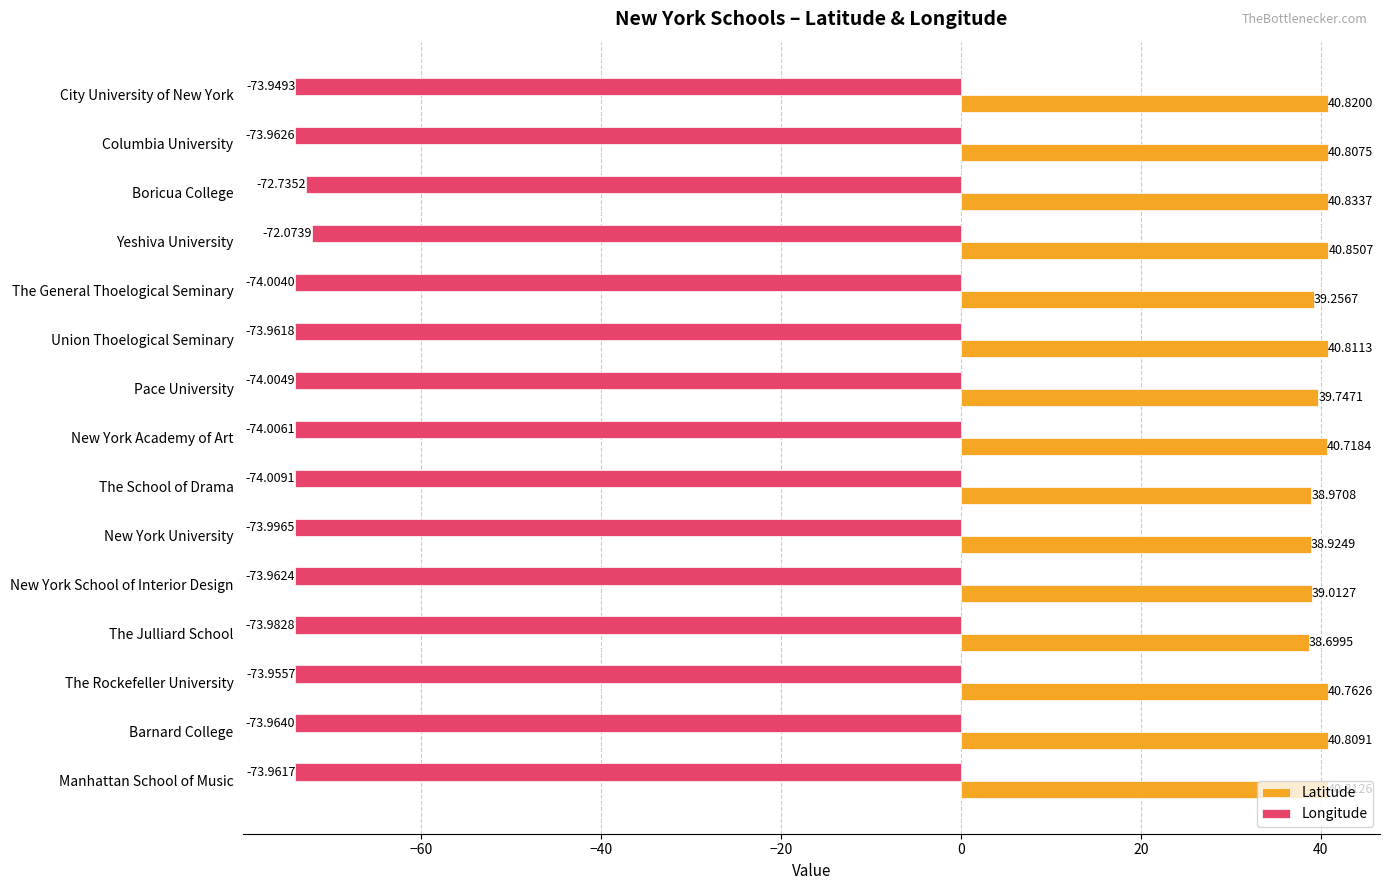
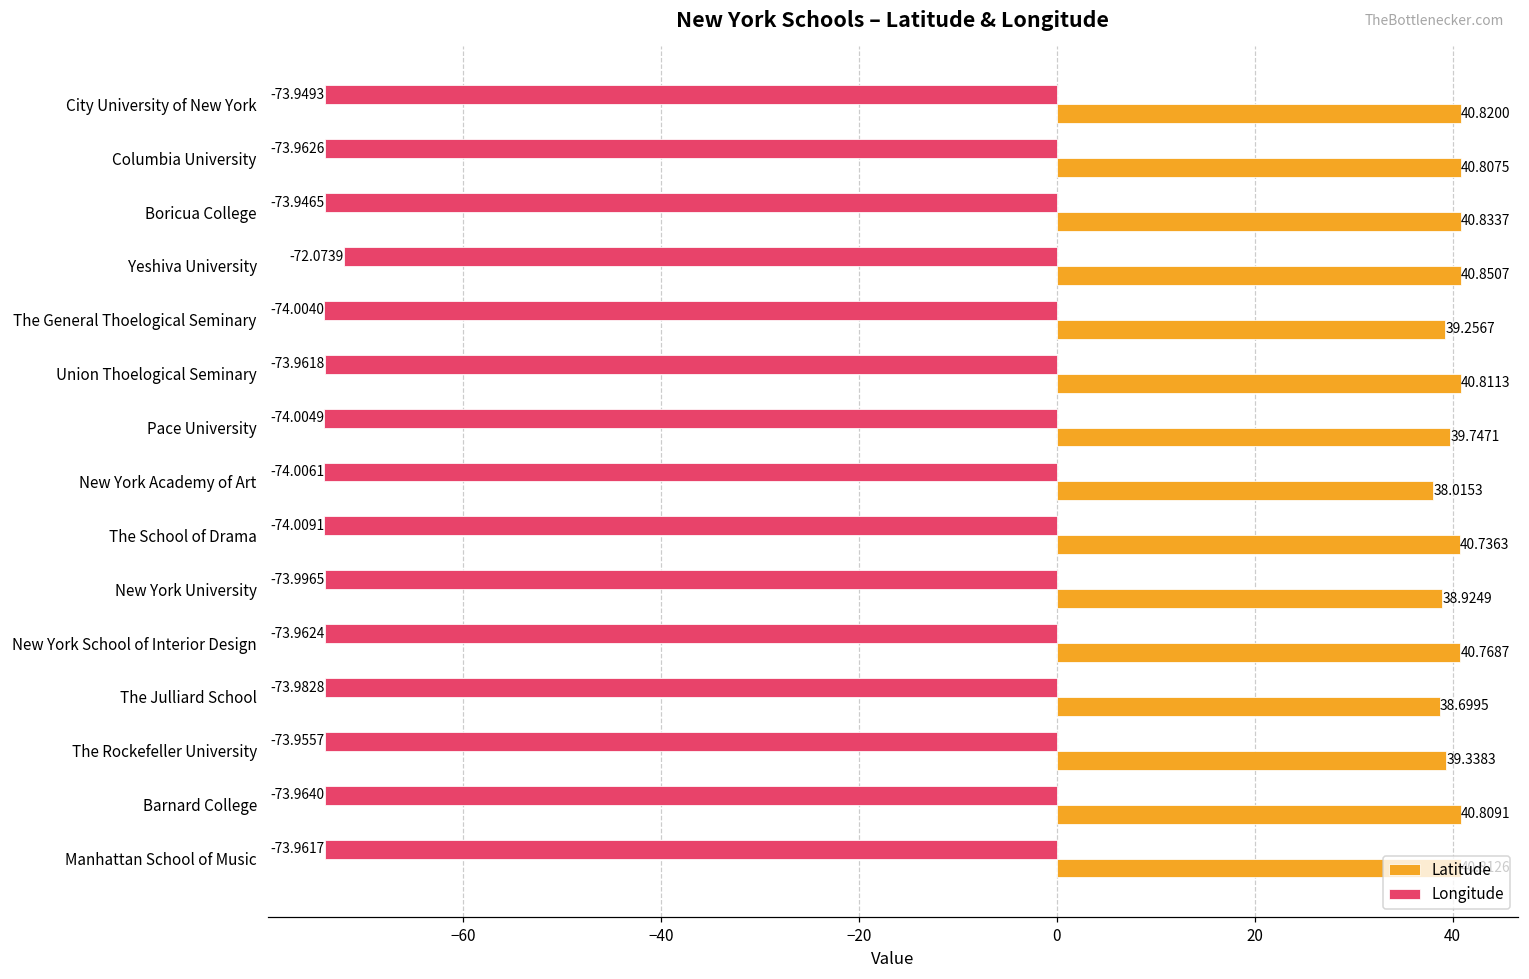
  {
    "Latitude": {
      "City University of New York": 40.8200,
      "Columbia University": 40.8075,
      "Boricua College": 40.8337,
      "Yeshiva University": 40.8507,
      "The General Thoelogical Seminary": 39.2567,
      "Union Thoelogical Seminary": 40.8113,
      "Pace University": 39.7471,
-     "New York Academy of Art": 40.7184,
-     "The School of Drama": 38.9708,
+     "New York Academy of Art": 38.0153,
+     "The School of Drama": 40.7363,
      "New York University": 38.9249,
-     "New York School of Interior Design": 39.0127,
+     "New York School of Interior Design": 40.7687,
      "The Julliard School": 38.6995,
-     "The Rockefeller University": 40.7626,
+     "The Rockefeller University": 39.3383,
      "Barnard College": 40.8091
    },
    "Longitude": {
      "City University of New York": -73.9493,
      "Columbia University": -73.9626,
-     "Boricua College": -72.7352,
+     "Boricua College": -73.9465,
      "Yeshiva University": -72.0739,
      "The General Thoelogical Seminary": -74.0040,
      "Union Thoelogical Seminary": -73.9618,
      "Pace University": -74.0049,
      "New York Academy of Art": -74.0061,
      "The School of Drama": -74.0091,
      "New York University": -73.9965,
      "New York School of Interior Design": -73.9624,
      "The Julliard School": -73.9828,
      "The Rockefeller University": -73.9557,
      "Barnard College": -73.9640,
      "Manhattan School of Music": -73.9617
    }
  }
